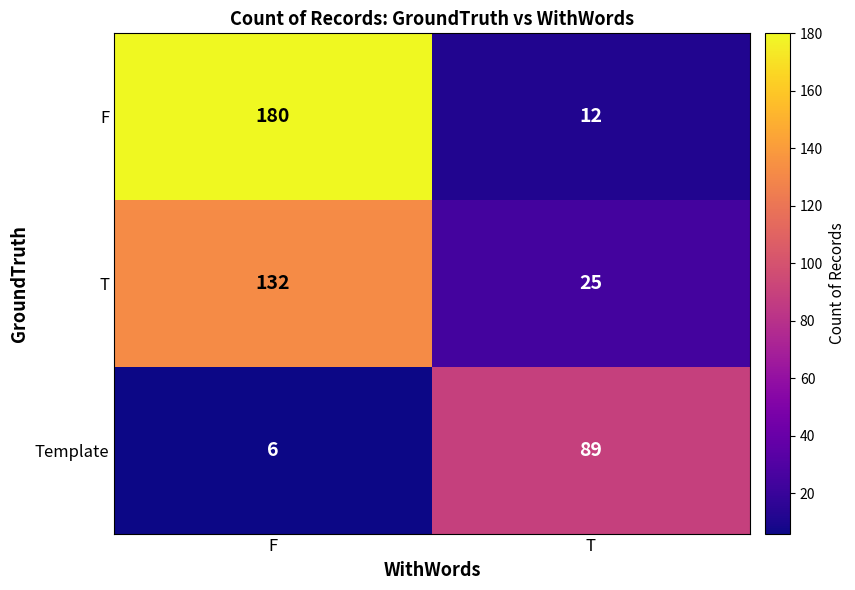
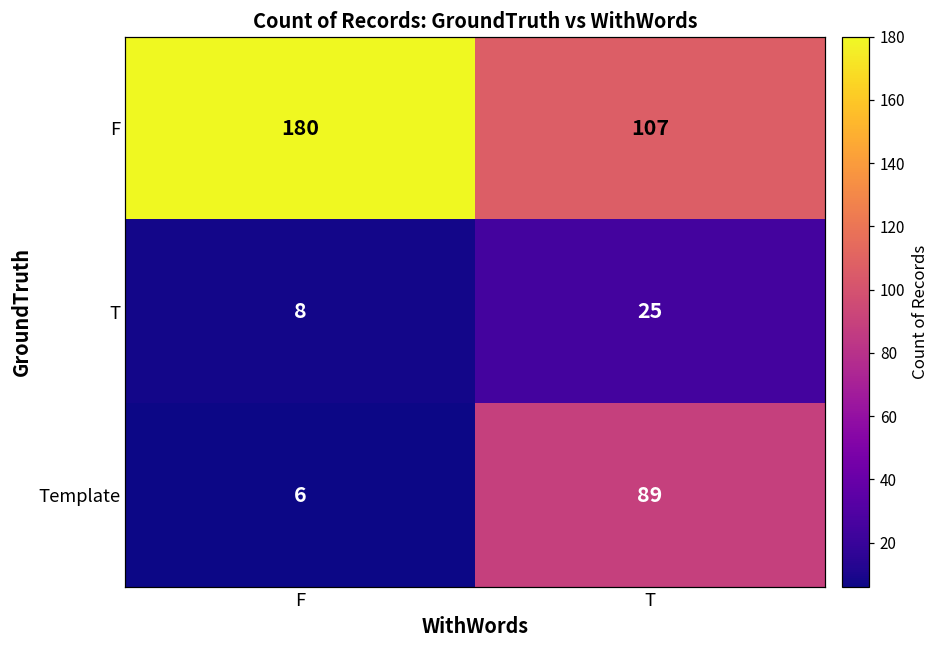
  {
    "F": {
      "F": 180,
-     "T": 12
+     "T": 107
    },
    "T": {
-     "F": 132,
+     "F": 8,
      "T": 25
    },
    "Template": {
      "F": 6,
      "T": 89
    }
  }
